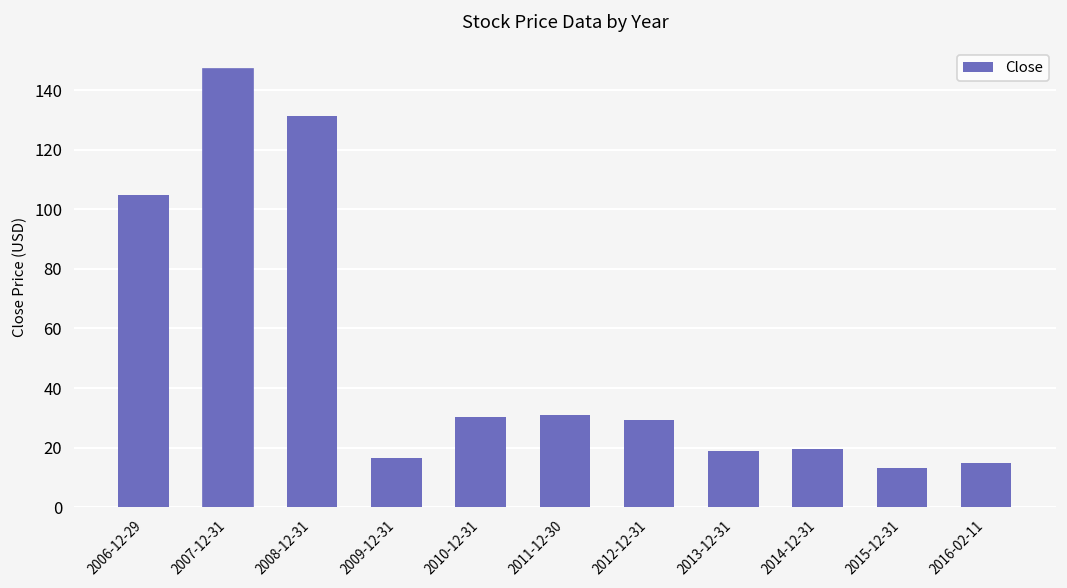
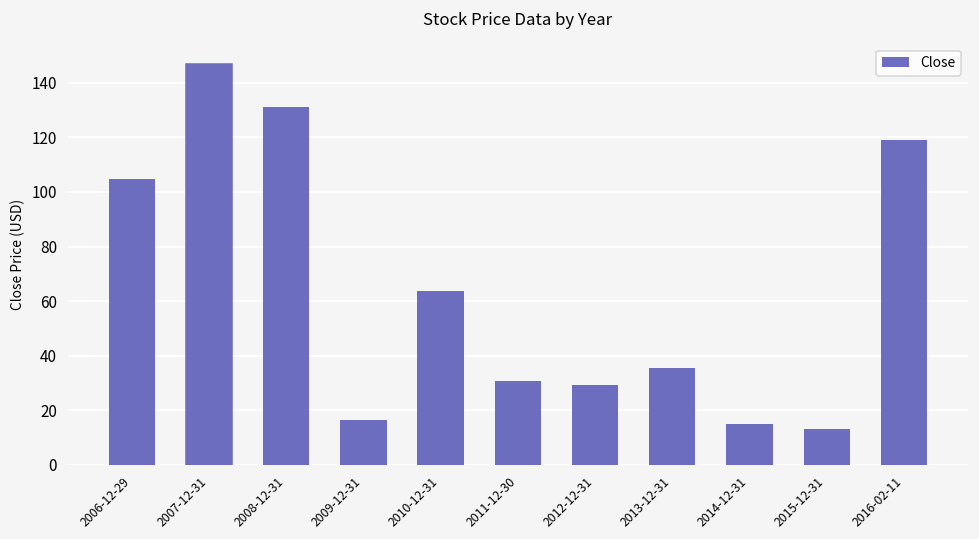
  {
    "2006-12-29": 105,
    "2007-12-31": 147,
    "2008-12-31": 131,
    "2009-12-31": 17,
-   "2010-12-31": 30,
+   "2010-12-31": 64,
    "2011-12-30": 31,
    "2012-12-31": 29,
-   "2013-12-31": 19,
-   "2014-12-31": 19,
+   "2013-12-31": 35,
+   "2014-12-31": 15,
    "2015-12-31": 13,
-   "2016-02-11": 15
+   "2016-02-11": 119
  }
